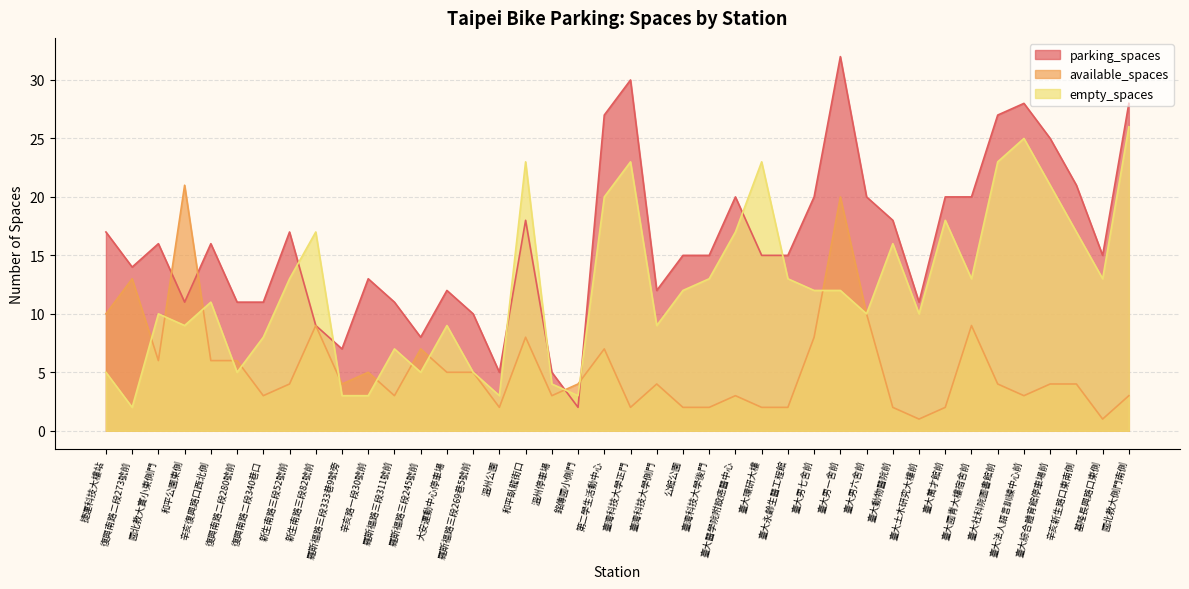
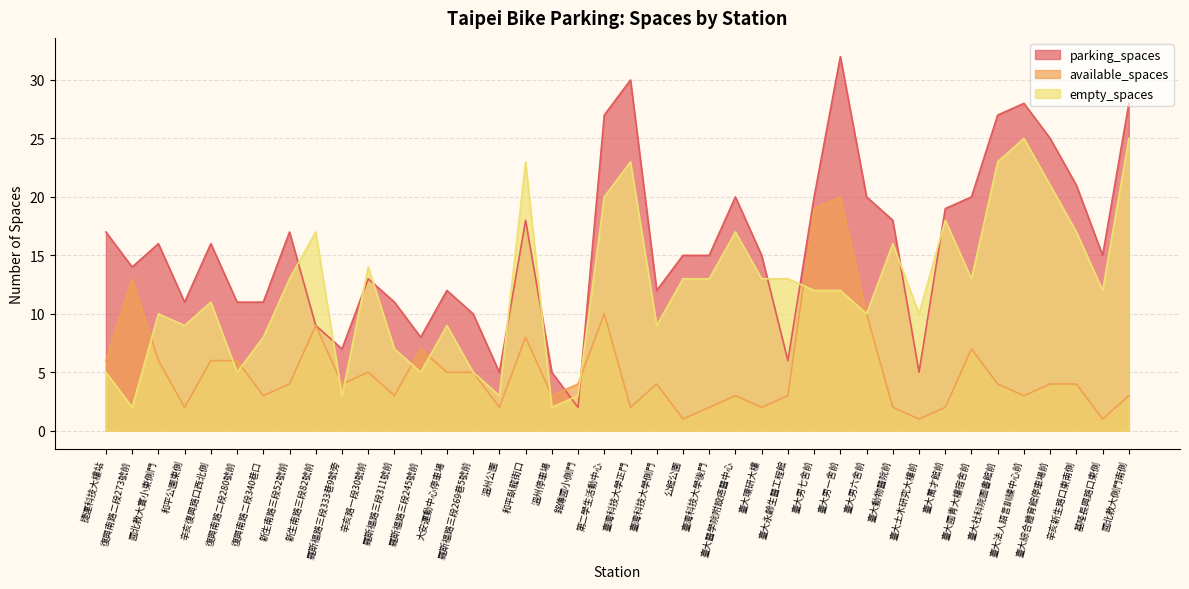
  {
    "parking_spaces": {
      "捷運科技大樓站": 17,
      "復興南路二段273號前": 14,
      "國北教大實小東側門": 16,
      "和平公園東側": 11,
      "辛亥復興路口西北側": 16,
      "復興南路二段280號前": 11,
      "復興南路二段340巷口": 11,
      "新生南路三段52號前": 17,
      "羅斯福路三段333巷9號旁": 7,
      "辛亥路一段30號前": 13,
      "羅斯福路三段311號前": 11,
      "羅斯福路三段245號前": 8,
      "大安運動中心停車場": 12,
      "羅斯福路三段269巷5號前": 10,
      "溫州公園": 5,
      "和平臥龍街口": 18,
      "溫州停車場": 5,
      "銘傳國小側門": 2,
      "第二學生活動中心": 27,
      "臺灣科技大學正門": 30,
      "臺灣科技大學側門": 12,
      "公館公園": 15,
      "臺灣科技大學後門": 15,
      "臺大醫學院附設癌醫中心": 20,
      "臺大環研大樓": 15,
-     "臺大永齡生醫工程館": 15,
+     "臺大永齡生醫工程館": 6,
      "臺大男七舍前": 20,
      "臺大男一舍前": 32,
      "臺大男六舍前": 20,
      "臺大動物醫院前": 18,
-     "臺大土木研究大樓前": 11,
-     "臺大萬才館前": 20,
+     "臺大土木研究大樓前": 5,
+     "臺大萬才館前": 19,
      "臺大國青大樓宿舍前": 20,
      "臺大社科院圖書館前": 27,
      "臺大法人語言訓練中心前": 28,
      "臺大綜合體育館停車場前": 25,
      "辛亥新生路口東南側": 21,
      "基隆長興路口東側": 15
    },
    "available_spaces": {
-     "捷運科技大樓站": 10,
+     "捷運科技大樓站": 6,
      "復興南路二段273號前": 13,
      "國北教大實小東側門": 6,
-     "和平公園東側": 21,
+     "和平公園東側": 2,
      "辛亥復興路口西北側": 6,
      "復興南路二段280號前": 6,
      "復興南路二段340巷口": 3,
      "新生南路三段52號前": 4,
      "羅斯福路三段333巷9號旁": 4,
      "辛亥路一段30號前": 5,
      "羅斯福路三段311號前": 3,
      "羅斯福路三段245號前": 7,
      "大安運動中心停車場": 5,
      "溫州公園": 2,
      "和平臥龍街口": 8,
      "溫州停車場": 3,
      "銘傳國小側門": 4,
-     "第二學生活動中心": 7,
+     "第二學生活動中心": 10,
      "臺灣科技大學正門": 2,
      "臺灣科技大學側門": 4,
-     "公館公園": 2,
+     "公館公園": 1,
      "臺灣科技大學後門": 2,
      "臺大醫學院附設癌醫中心": 3,
      "臺大環研大樓": 2,
-     "臺大永齡生醫工程館": 2,
-     "臺大男七舍前": 8,
+     "臺大永齡生醫工程館": 3,
+     "臺大男七舍前": 19,
      "臺大男一舍前": 20,
      "臺大動物醫院前": 2,
      "臺大土木研究大樓前": 1,
      "臺大萬才館前": 2,
-     "臺大國青大樓宿舍前": 9,
+     "臺大國青大樓宿舍前": 7,
      "臺大社科院圖書館前": 4,
      "臺大法人語言訓練中心前": 3,
      "臺大綜合體育館停車場前": 4,
      "辛亥新生路口東南側": 4,
      "基隆長興路口東側": 1,
      "國北教大側門南側": 3
    },
    "empty_spaces": {
      "捷運科技大樓站": 5,
      "復興南路二段273號前": 2,
      "國北教大實小東側門": 10,
      "和平公園東側": 9,
      "辛亥復興路口西北側": 11,
      "復興南路二段280號前": 5,
      "復興南路二段340巷口": 8,
      "新生南路三段52號前": 13,
      "新生南路三段82號前": 17,
      "羅斯福路三段333巷9號旁": 3,
-     "辛亥路一段30號前": 3,
+     "辛亥路一段30號前": 14,
      "羅斯福路三段311號前": 7,
      "羅斯福路三段245號前": 5,
      "大安運動中心停車場": 9,
      "溫州公園": 3,
      "和平臥龍街口": 23,
-     "溫州停車場": 4,
+     "溫州停車場": 2,
      "銘傳國小側門": 3,
      "第二學生活動中心": 20,
      "臺灣科技大學正門": 23,
      "臺灣科技大學側門": 9,
-     "公館公園": 12,
+     "公館公園": 13,
      "臺灣科技大學後門": 13,
      "臺大醫學院附設癌醫中心": 17,
-     "臺大環研大樓": 23,
+     "臺大環研大樓": 13,
      "臺大永齡生醫工程館": 13,
      "臺大男七舍前": 12,
      "臺大男一舍前": 12,
      "臺大動物醫院前": 16,
      "臺大土木研究大樓前": 10,
      "臺大萬才館前": 18,
      "臺大國青大樓宿舍前": 13,
      "臺大社科院圖書館前": 23,
      "臺大法人語言訓練中心前": 25,
      "臺大綜合體育館停車場前": 21,
      "辛亥新生路口東南側": 17,
-     "基隆長興路口東側": 13,
-     "國北教大側門南側": 26
+     "基隆長興路口東側": 12,
+     "國北教大側門南側": 25
    }
  }
